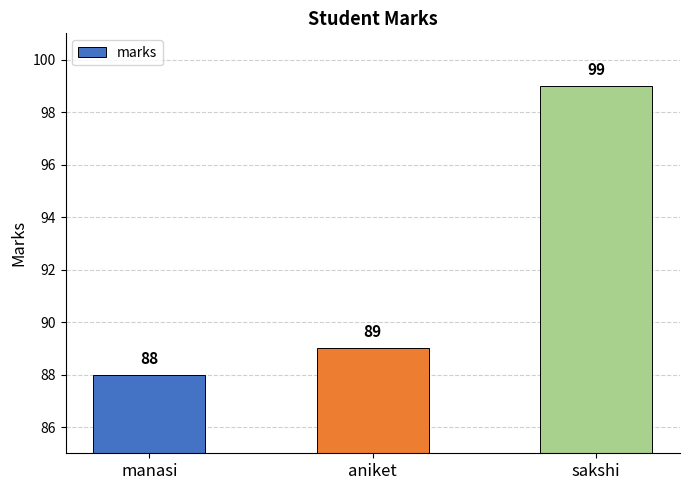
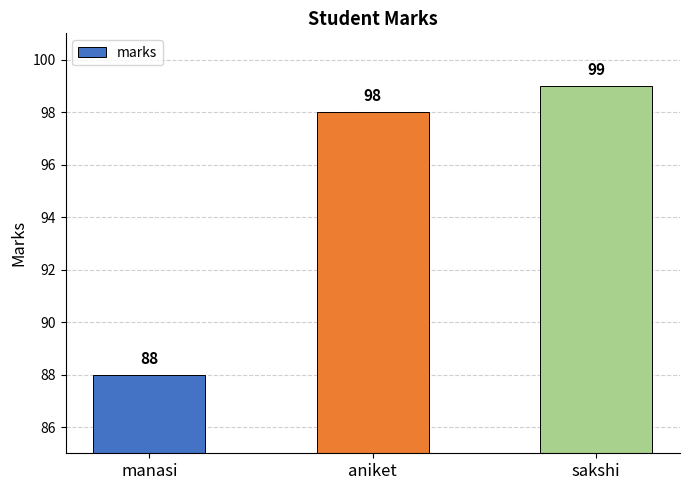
  {
    "manasi": 88,
-   "aniket": 89,
+   "aniket": 98,
    "sakshi": 99
  }
